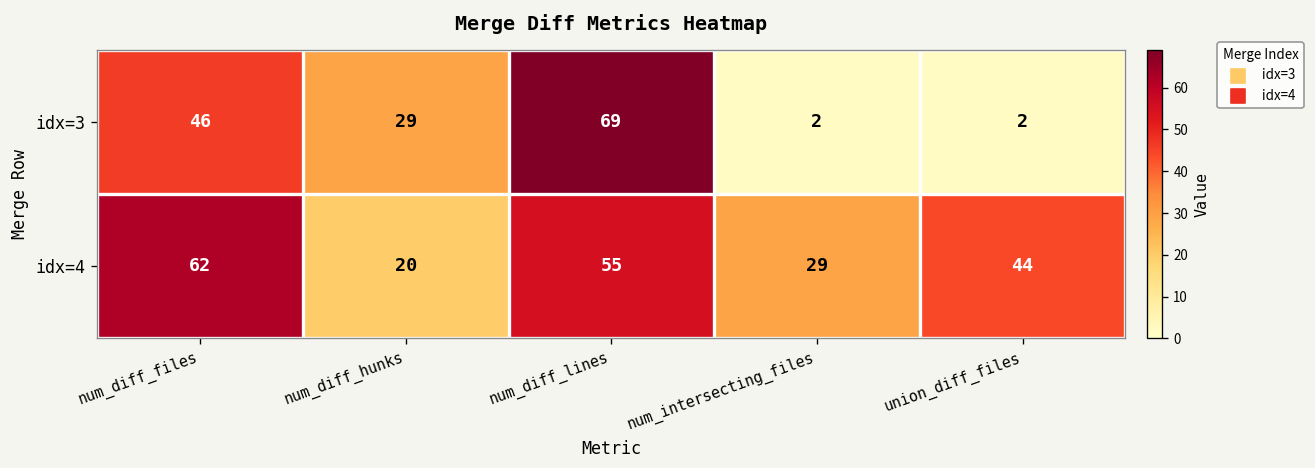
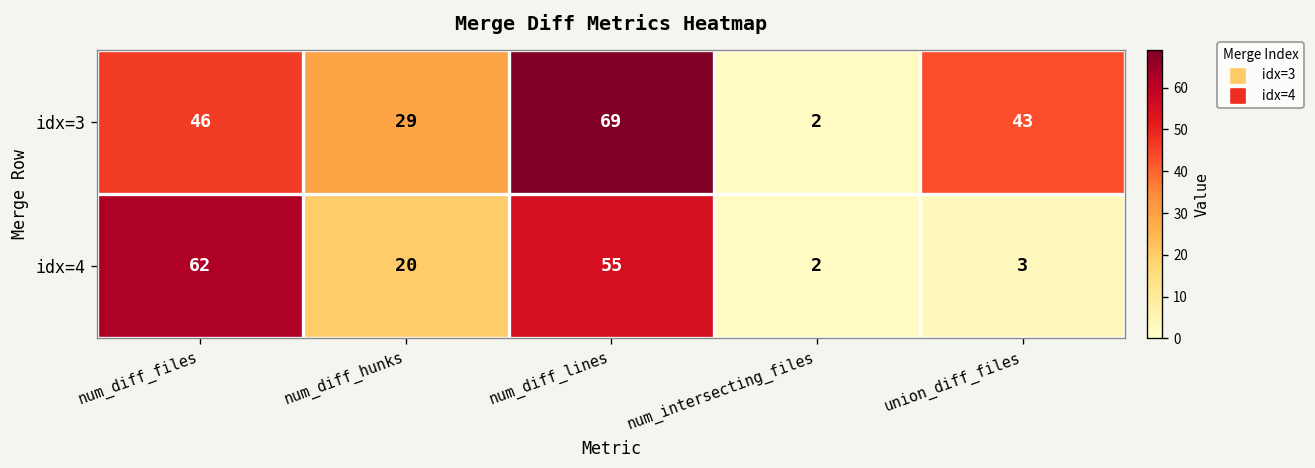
  {
    "idx=3": {
      "num_diff_files": 46,
      "num_diff_hunks": 29,
      "num_diff_lines": 69,
      "num_intersecting_files": 2,
-     "union_diff_files": 2
+     "union_diff_files": 43
    },
    "idx=4": {
      "num_diff_files": 62,
      "num_diff_hunks": 20,
      "num_diff_lines": 55,
-     "num_intersecting_files": 29,
-     "union_diff_files": 44
+     "num_intersecting_files": 2,
+     "union_diff_files": 3
    }
  }
